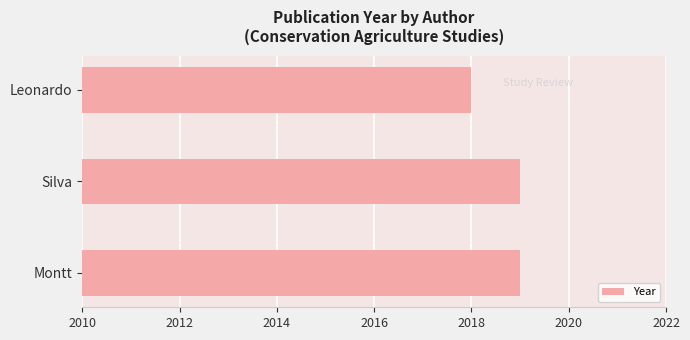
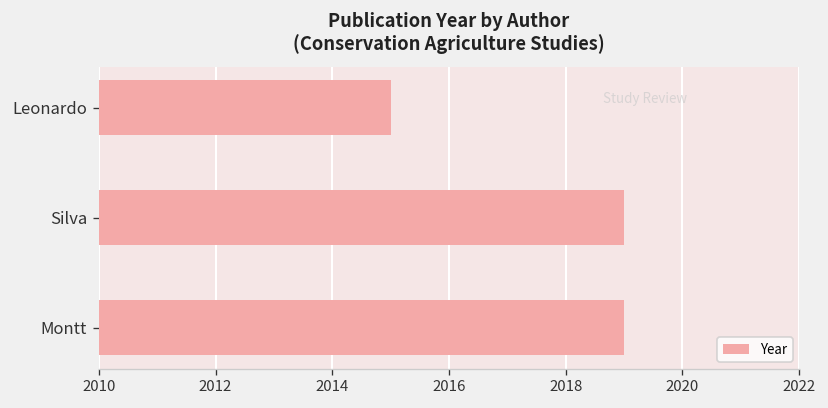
  {
-   "Leonardo": 2018,
+   "Leonardo": 2015,
    "Silva": 2019,
    "Montt": 2019
  }
